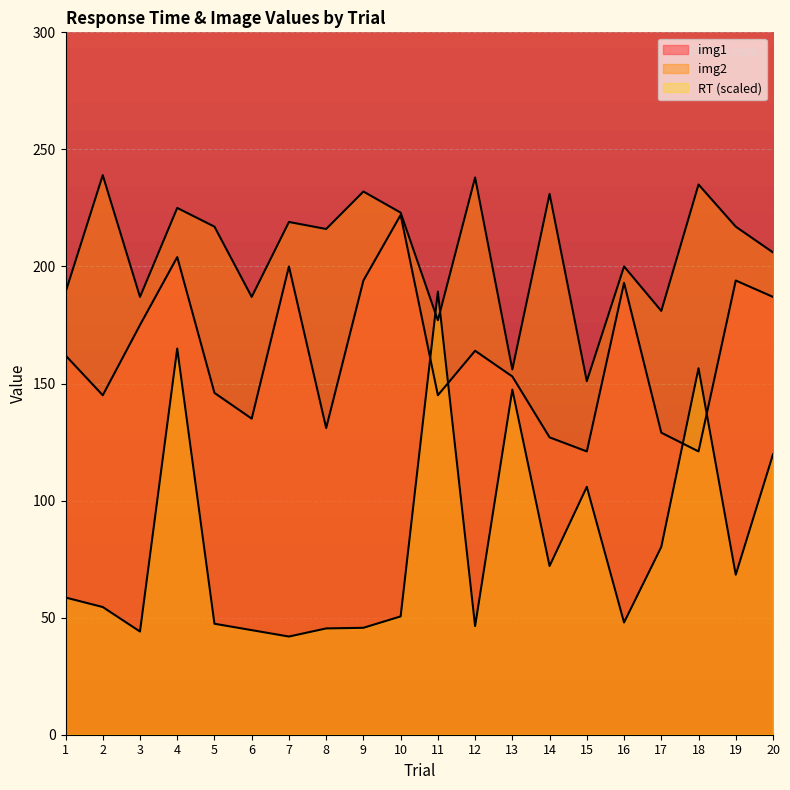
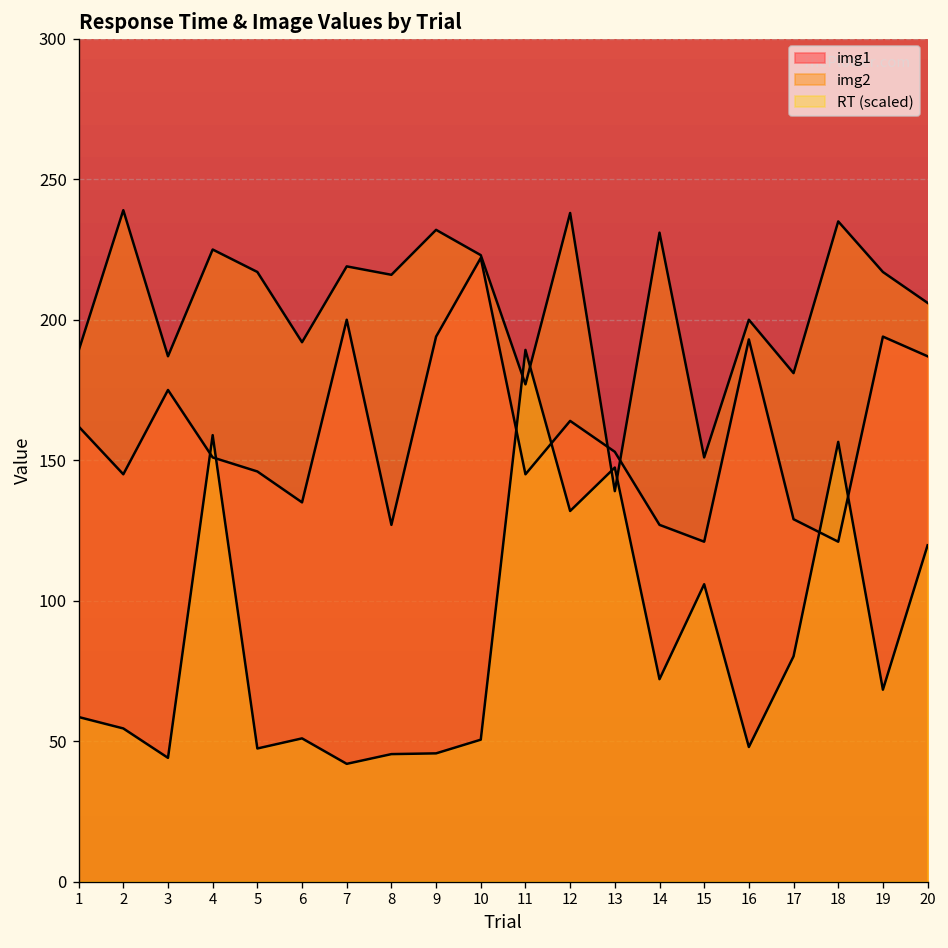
  {
    "img1": {
      "1": 162,
      "2": 145,
      "3": 175,
-     "4": 204,
+     "4": 151,
      "5": 146,
      "6": 135,
      "7": 200,
-     "8": 131,
+     "8": 127,
      "9": 194,
      "11": 145,
      "12": 164,
      "13": 153,
      "14": 127,
      "15": 121,
      "16": 193,
      "17": 129,
      "18": 121,
      "19": 194,
      "20": 187
    },
    "img2": {
      "1": 189,
      "2": 239,
      "3": 187,
      "4": 225,
      "5": 217,
-     "6": 187,
+     "6": 192,
      "7": 219,
      "8": 216,
      "9": 232,
      "11": 177,
      "12": 238,
-     "13": 156,
+     "13": 139,
      "14": 231,
      "15": 151,
      "16": 200,
      "17": 181,
      "18": 235,
      "19": 217,
      "20": 206
    },
    "RT (scaled)": {
      "1": 59,
      "2": 55,
      "3": 44,
-     "4": 165,
+     "4": 159,
      "5": 47,
-     "6": 45,
+     "6": 51,
      "7": 42,
      "8": 45,
      "9": 46,
      "10": 51,
      "11": 189,
-     "12": 46,
+     "12": 132,
      "13": 147,
      "14": 72,
      "15": 106,
      "16": 48,
      "17": 80,
      "18": 157,
      "19": 68,
      "20": 120
    }
  }
